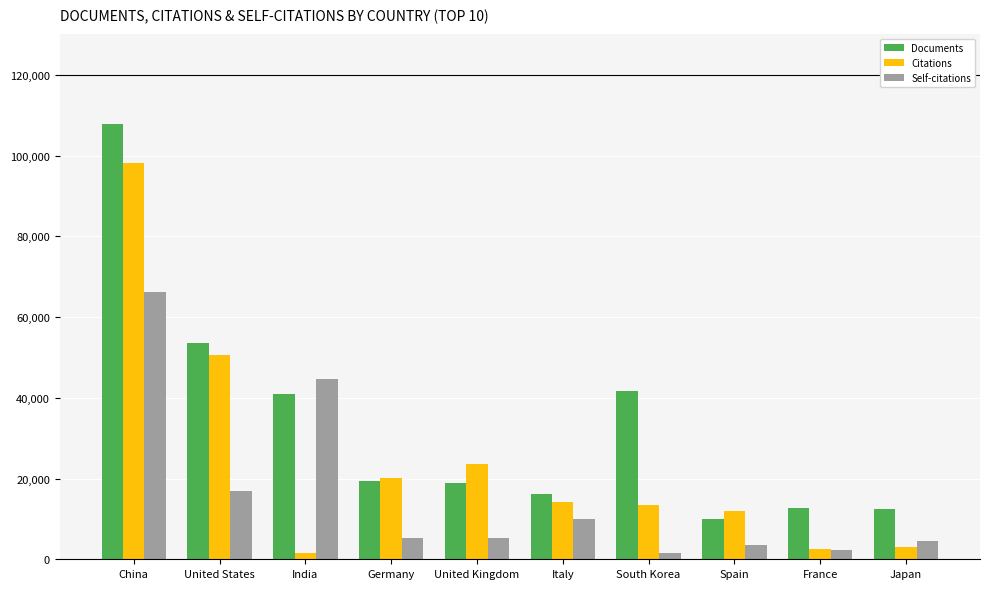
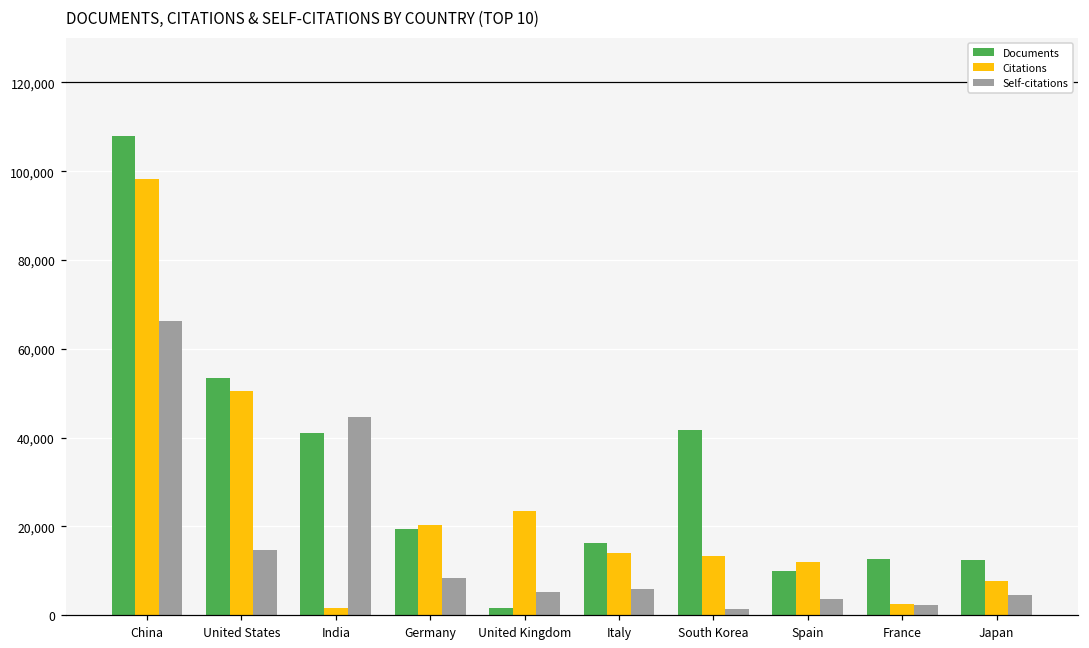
  {
    "Documents": {
      "China": "108,000",
      "United States": "54,000",
      "India": "41,000",
      "Germany": "19,000",
-     "United Kingdom": "19,000",
+     "United Kingdom": "2,000",
      "Italy": "16,000",
      "South Korea": "42,000",
      "Spain": "10,000",
      "France": "13,000",
      "Japan": "13,000"
    },
    "Citations": {
      "China": "98,000",
      "United States": "50,000",
      "India": "2,000",
      "Germany": "20,000",
      "United Kingdom": "24,000",
      "Italy": "14,000",
      "South Korea": "13,000",
      "Spain": "12,000",
      "France": "2,000",
-     "Japan": "3,000"
+     "Japan": "8,000"
    },
    "Self-citations": {
      "China": "66,000",
-     "United States": "17,000",
+     "United States": "15,000",
      "India": "45,000",
-     "Germany": "5,000",
+     "Germany": "8,000",
      "United Kingdom": "5,000",
-     "Italy": "10,000",
+     "Italy": "6,000",
      "South Korea": "2,000",
      "Spain": "4,000",
      "France": "2,000",
      "Japan": "4,000"
    }
  }
